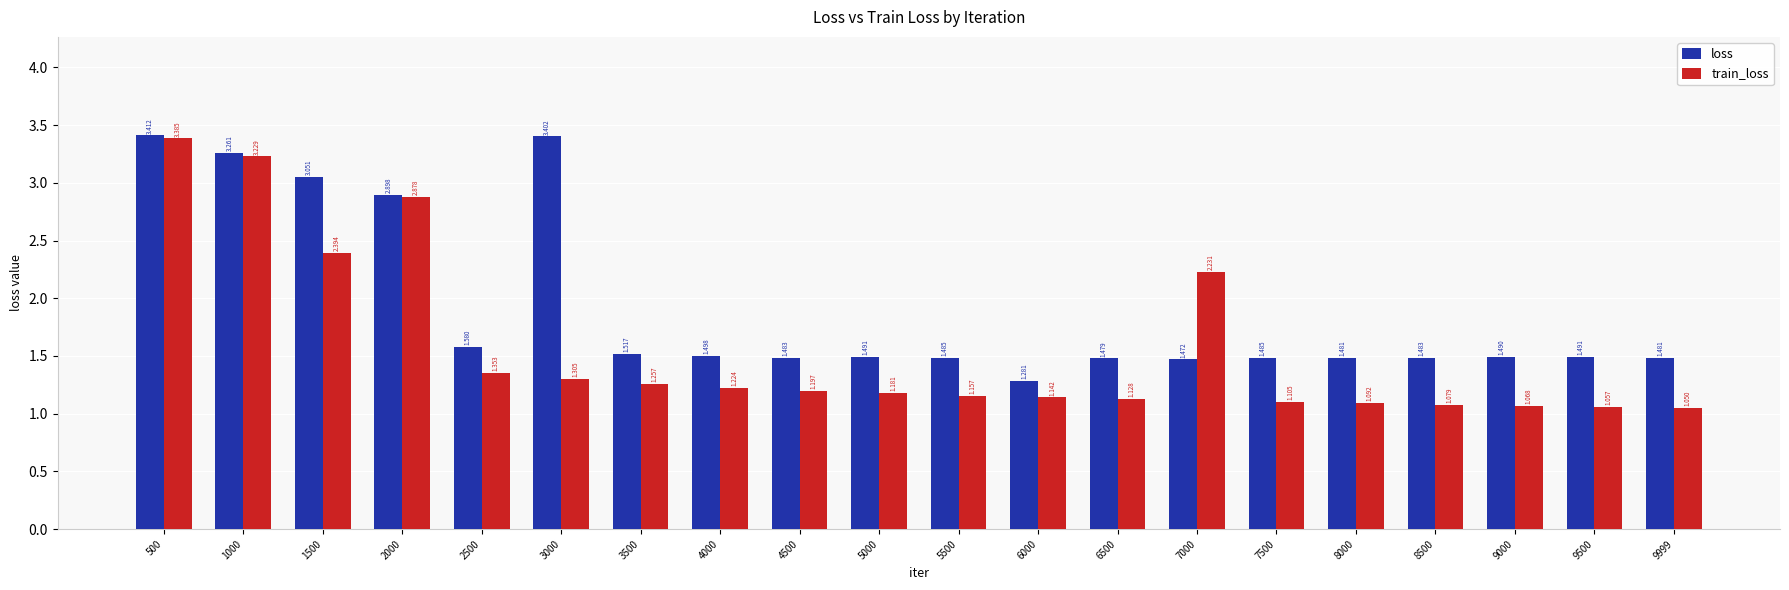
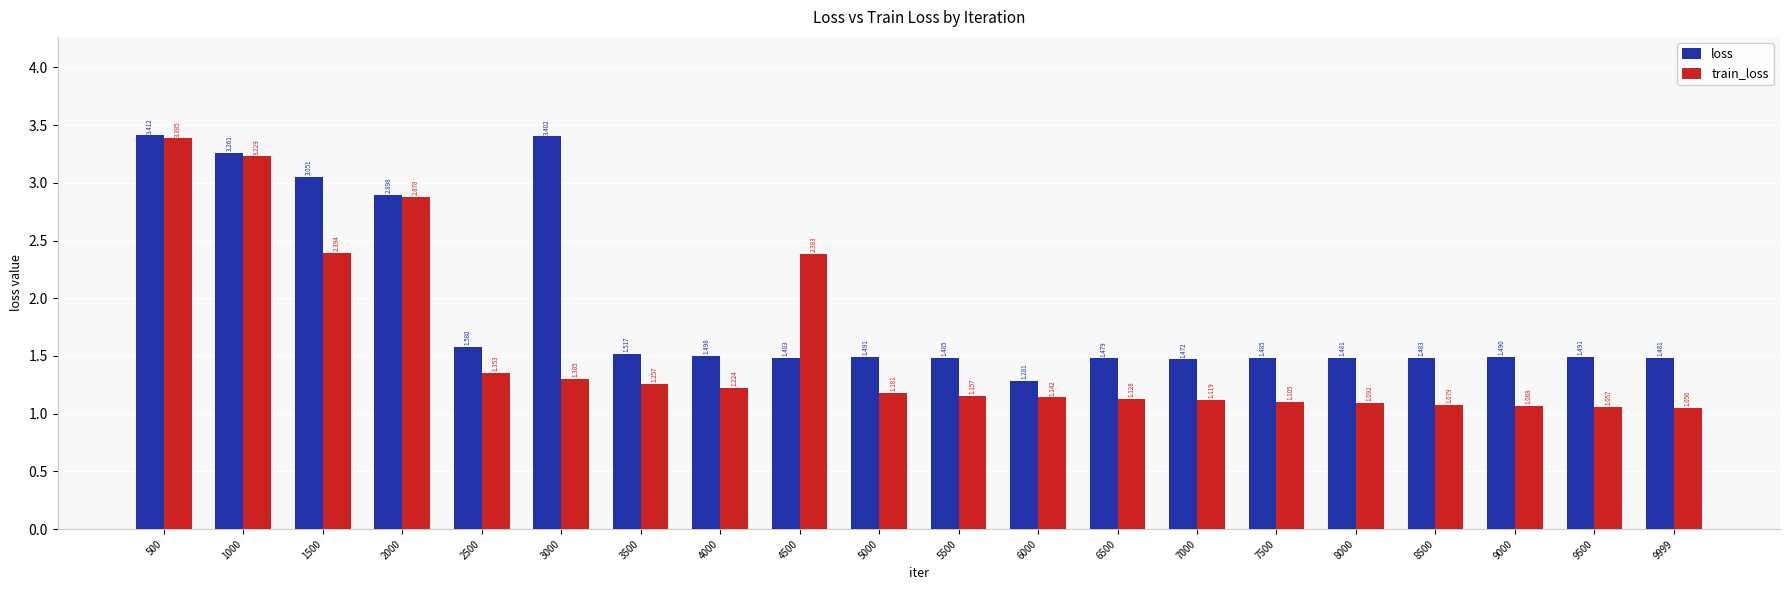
  {
    "loss": {
      "500": 3.412,
      "1000": 3.261,
      "1500": 3.051,
      "2000": 2.898,
      "2500": 1.580,
      "3000": 3.402,
      "3500": 1.517,
      "4000": 1.498,
      "4500": 1.483,
      "5000": 1.491,
      "5500": 1.485,
      "6000": 1.281,
      "6500": 1.479,
      "7000": 1.472,
      "7500": 1.485,
      "8000": 1.481,
      "8500": 1.483,
      "9000": 1.490,
      "9500": 1.491,
      "9999": 1.481
    },
    "train_loss": {
      "500": 3.385,
      "1000": 3.229,
      "1500": 2.394,
      "2000": 2.878,
      "2500": 1.353,
      "3000": 1.305,
      "3500": 1.257,
      "4000": 1.224,
-     "4500": 1.197,
+     "4500": 2.383,
      "5000": 1.181,
      "5500": 1.157,
      "6000": 1.142,
      "6500": 1.128,
-     "7000": 2.231,
+     "7000": 1.119,
      "7500": 1.105,
      "8000": 1.092,
      "8500": 1.079,
      "9000": 1.068,
      "9500": 1.057,
      "9999": 1.050
    }
  }
